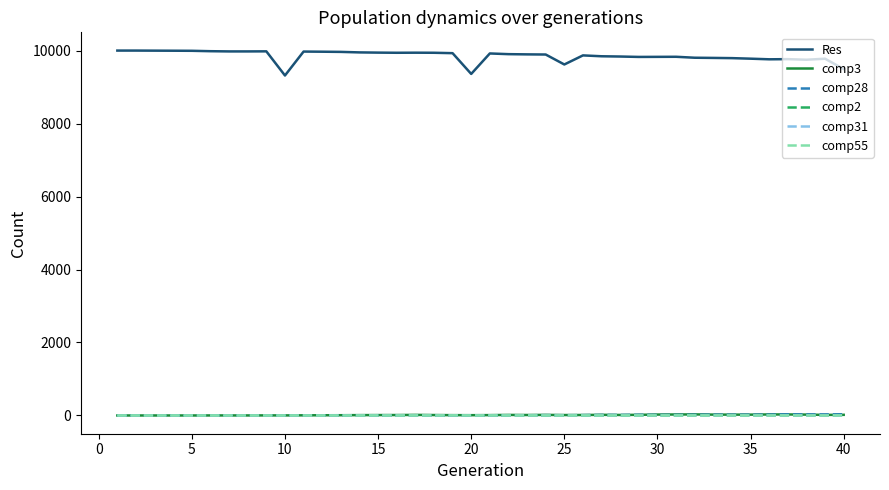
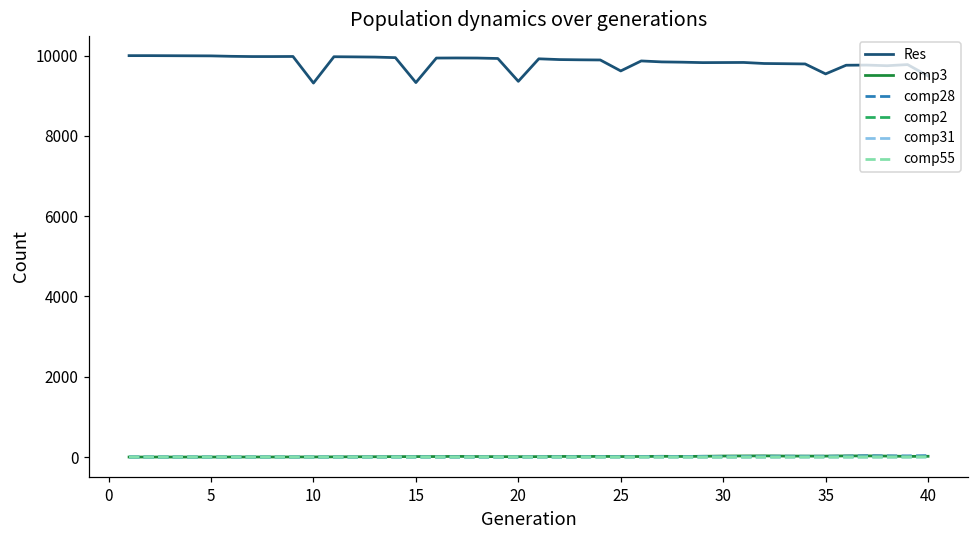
  {
    "Res": {
      "5": 10000,
      "10": 9300,
-     "15": 9900,
+     "15": 9300,
      "20": 9400,
      "25": 9600,
      "30": 9800,
-     "35": 9800
+     "35": 9500
    }
  }
